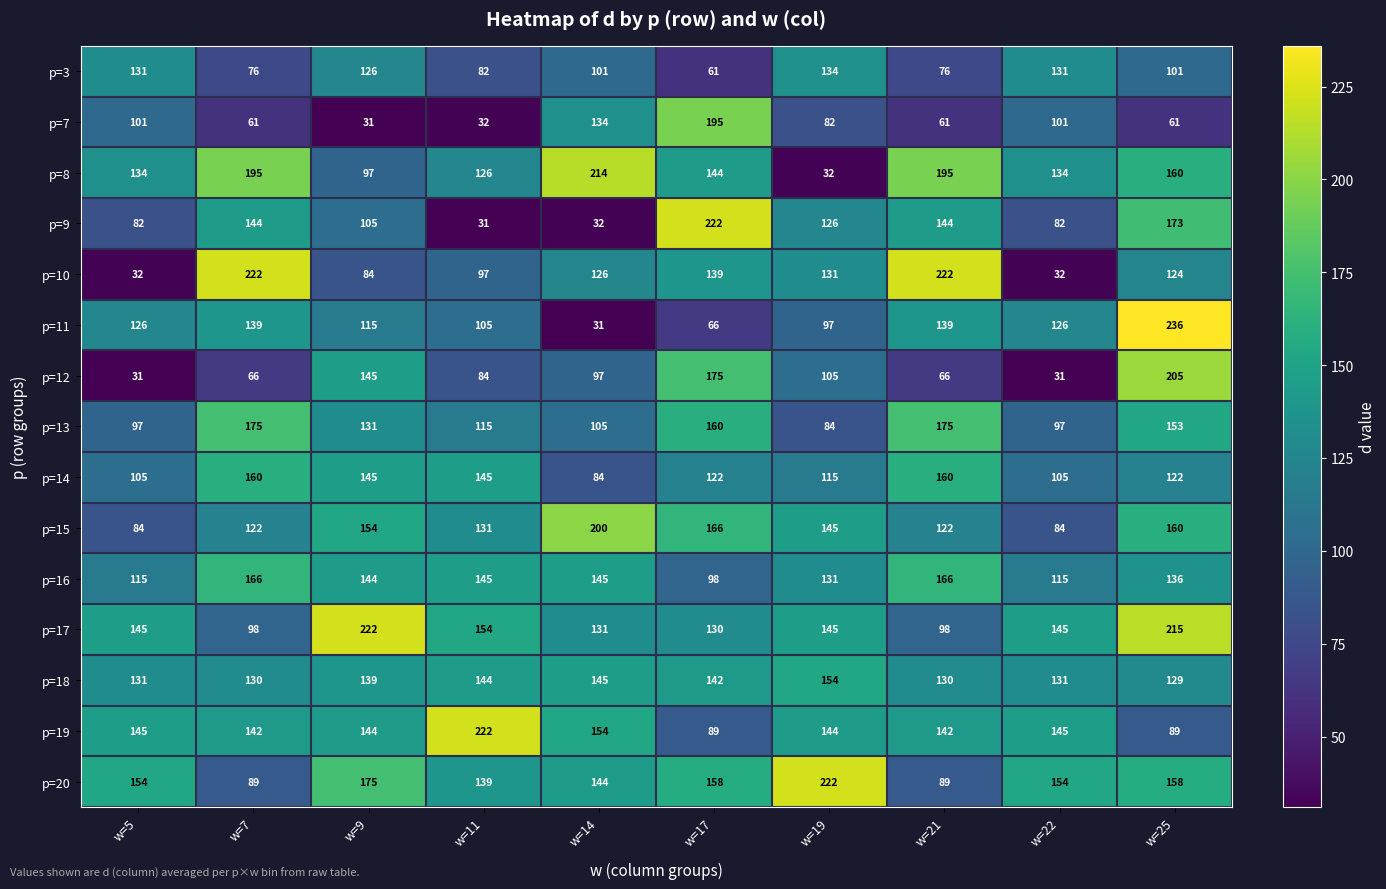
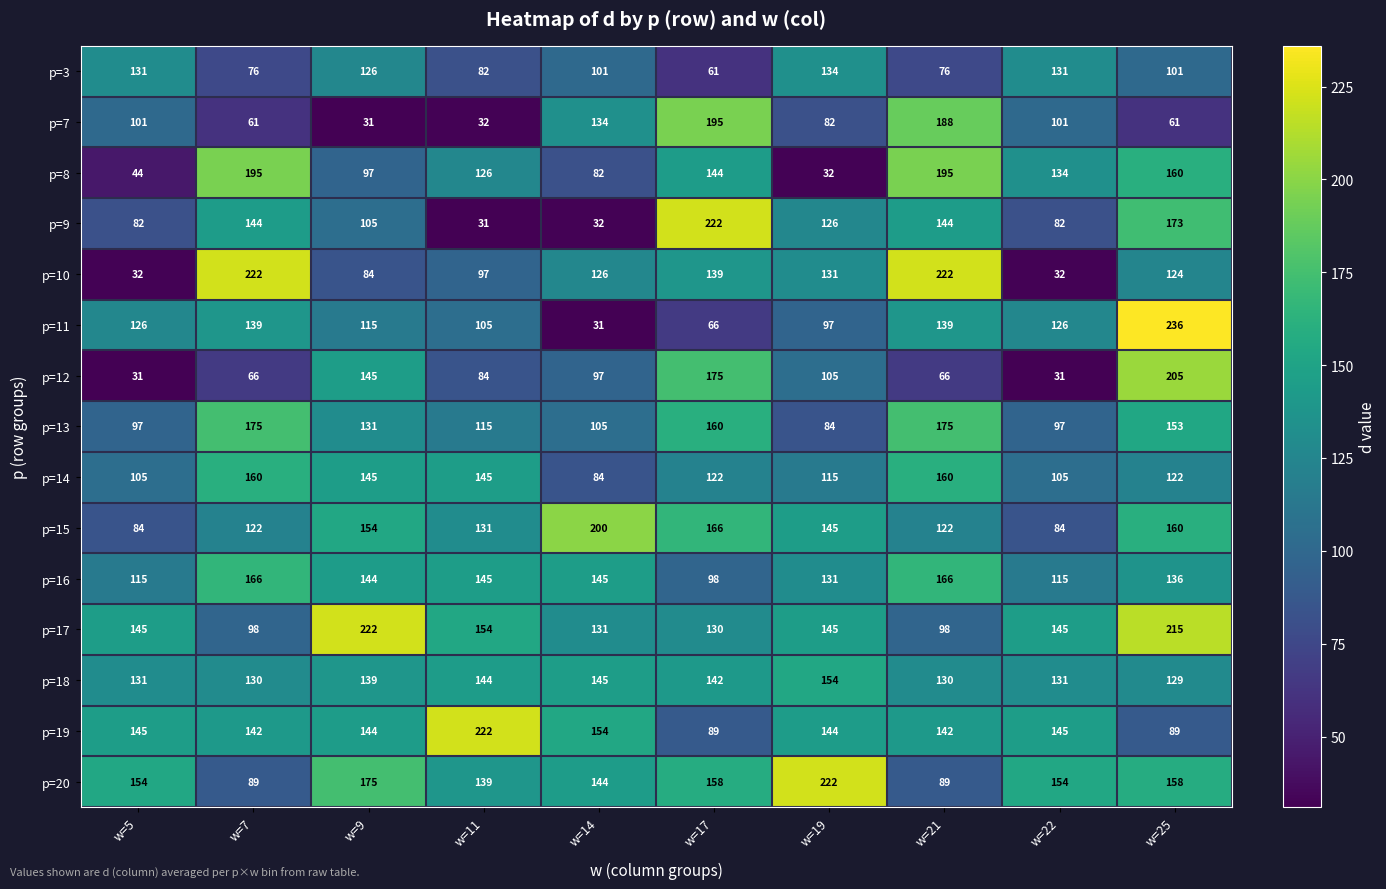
  {
    "p=3": {
      "w=5": 131,
      "w=7": 76,
      "w=9": 126,
      "w=11": 82,
      "w=14": 101,
      "w=17": 61,
      "w=19": 134,
      "w=21": 76,
      "w=22": 131,
      "w=25": 101
    },
    "p=7": {
      "w=5": 101,
      "w=7": 61,
      "w=9": 31,
      "w=11": 32,
      "w=14": 134,
      "w=17": 195,
      "w=19": 82,
-     "w=21": 61,
+     "w=21": 188,
      "w=22": 101,
      "w=25": 61
    },
    "p=8": {
-     "w=5": 134,
+     "w=5": 44,
      "w=7": 195,
      "w=9": 97,
      "w=11": 126,
-     "w=14": 214,
+     "w=14": 82,
      "w=17": 144,
      "w=19": 32,
      "w=21": 195,
      "w=22": 134,
      "w=25": 160
    },
    "p=9": {
      "w=5": 82,
      "w=7": 144,
      "w=9": 105,
      "w=11": 31,
      "w=14": 32,
      "w=17": 222,
      "w=19": 126,
      "w=21": 144,
      "w=22": 82,
      "w=25": 173
    },
    "p=10": {
      "w=5": 32,
      "w=7": 222,
      "w=9": 84,
      "w=11": 97,
      "w=14": 126,
      "w=17": 139,
      "w=19": 131,
      "w=21": 222,
      "w=22": 32,
      "w=25": 124
    },
    "p=11": {
      "w=5": 126,
      "w=7": 139,
      "w=9": 115,
      "w=11": 105,
      "w=14": 31,
      "w=17": 66,
      "w=19": 97,
      "w=21": 139,
      "w=22": 126,
      "w=25": 236
    },
    "p=12": {
      "w=5": 31,
      "w=7": 66,
      "w=9": 145,
      "w=11": 84,
      "w=14": 97,
      "w=17": 175,
      "w=19": 105,
      "w=21": 66,
      "w=22": 31,
      "w=25": 205
    },
    "p=13": {
      "w=5": 97,
      "w=7": 175,
      "w=9": 131,
      "w=11": 115,
      "w=14": 105,
      "w=17": 160,
      "w=19": 84,
      "w=21": 175,
      "w=22": 97,
      "w=25": 153
    },
    "p=14": {
      "w=5": 105,
      "w=7": 160,
      "w=9": 145,
      "w=11": 145,
      "w=14": 84,
      "w=17": 122,
      "w=19": 115,
      "w=21": 160,
      "w=22": 105,
      "w=25": 122
    },
    "p=15": {
      "w=5": 84,
      "w=7": 122,
      "w=9": 154,
      "w=11": 131,
      "w=14": 200,
      "w=17": 166,
      "w=19": 145,
      "w=21": 122,
      "w=22": 84,
      "w=25": 160
    },
    "p=16": {
      "w=5": 115,
      "w=7": 166,
      "w=9": 144,
      "w=11": 145,
      "w=14": 145,
      "w=17": 98,
      "w=19": 131,
      "w=21": 166,
      "w=22": 115,
      "w=25": 136
    },
    "p=17": {
      "w=5": 145,
      "w=7": 98,
      "w=9": 222,
      "w=11": 154,
      "w=14": 131,
      "w=17": 130,
      "w=19": 145,
      "w=21": 98,
      "w=22": 145,
      "w=25": 215
    },
    "p=18": {
      "w=5": 131,
      "w=7": 130,
      "w=9": 139,
      "w=11": 144,
      "w=14": 145,
      "w=17": 142,
      "w=19": 154,
      "w=21": 130,
      "w=22": 131,
      "w=25": 129
    },
    "p=19": {
      "w=5": 145,
      "w=7": 142,
      "w=9": 144,
      "w=11": 222,
      "w=14": 154,
      "w=17": 89,
      "w=19": 144,
      "w=21": 142,
      "w=22": 145,
      "w=25": 89
    },
    "p=20": {
      "w=5": 154,
      "w=7": 89,
      "w=9": 175,
      "w=11": 139,
      "w=14": 144,
      "w=17": 158,
      "w=19": 222,
      "w=21": 89,
      "w=22": 154,
      "w=25": 158
    }
  }
